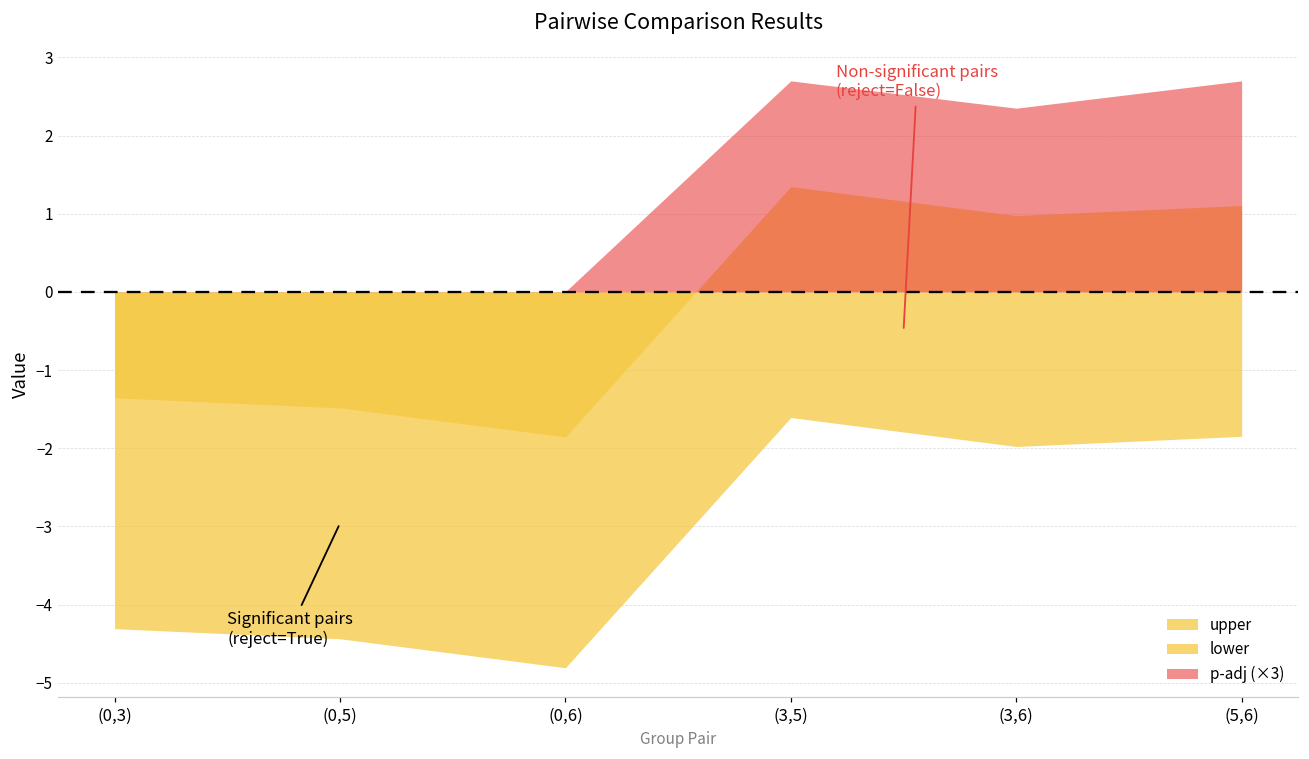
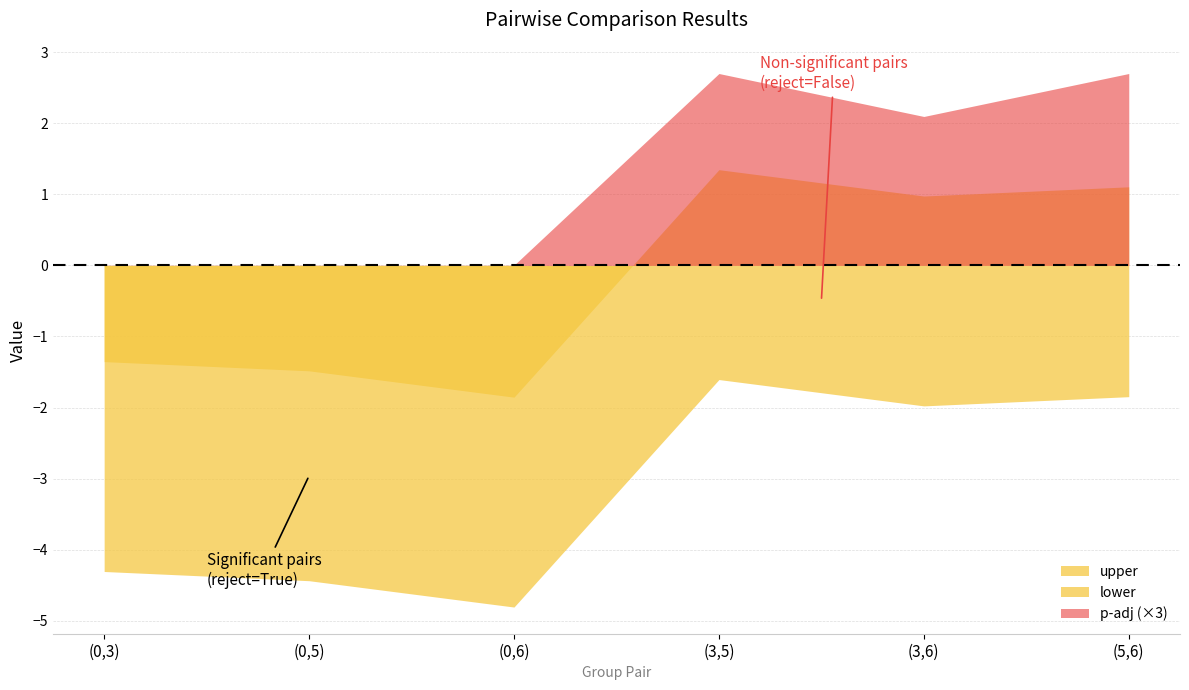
  {
    "p-adj (×3)": {
      "(3,5)": 2.7,
-     "(3,6)": 2.4,
+     "(3,6)": 2.1,
      "(5,6)": 2.7
    }
  }
